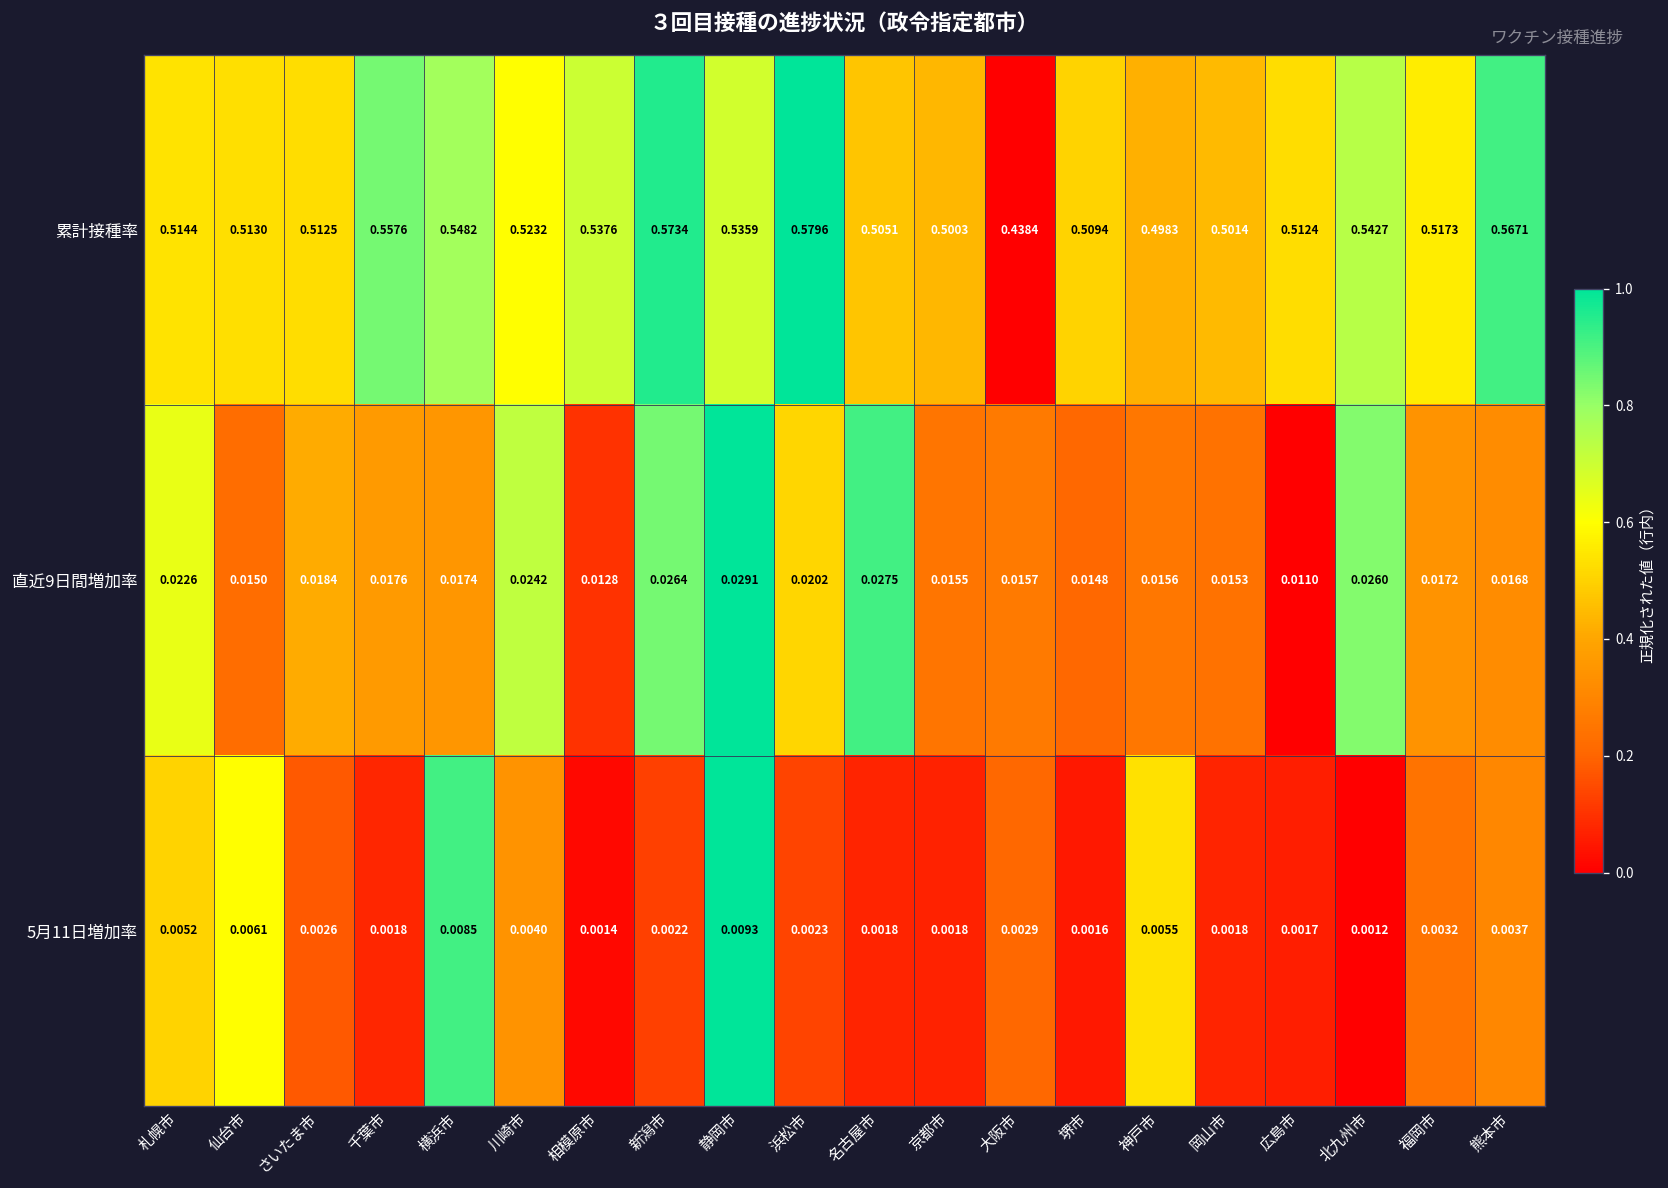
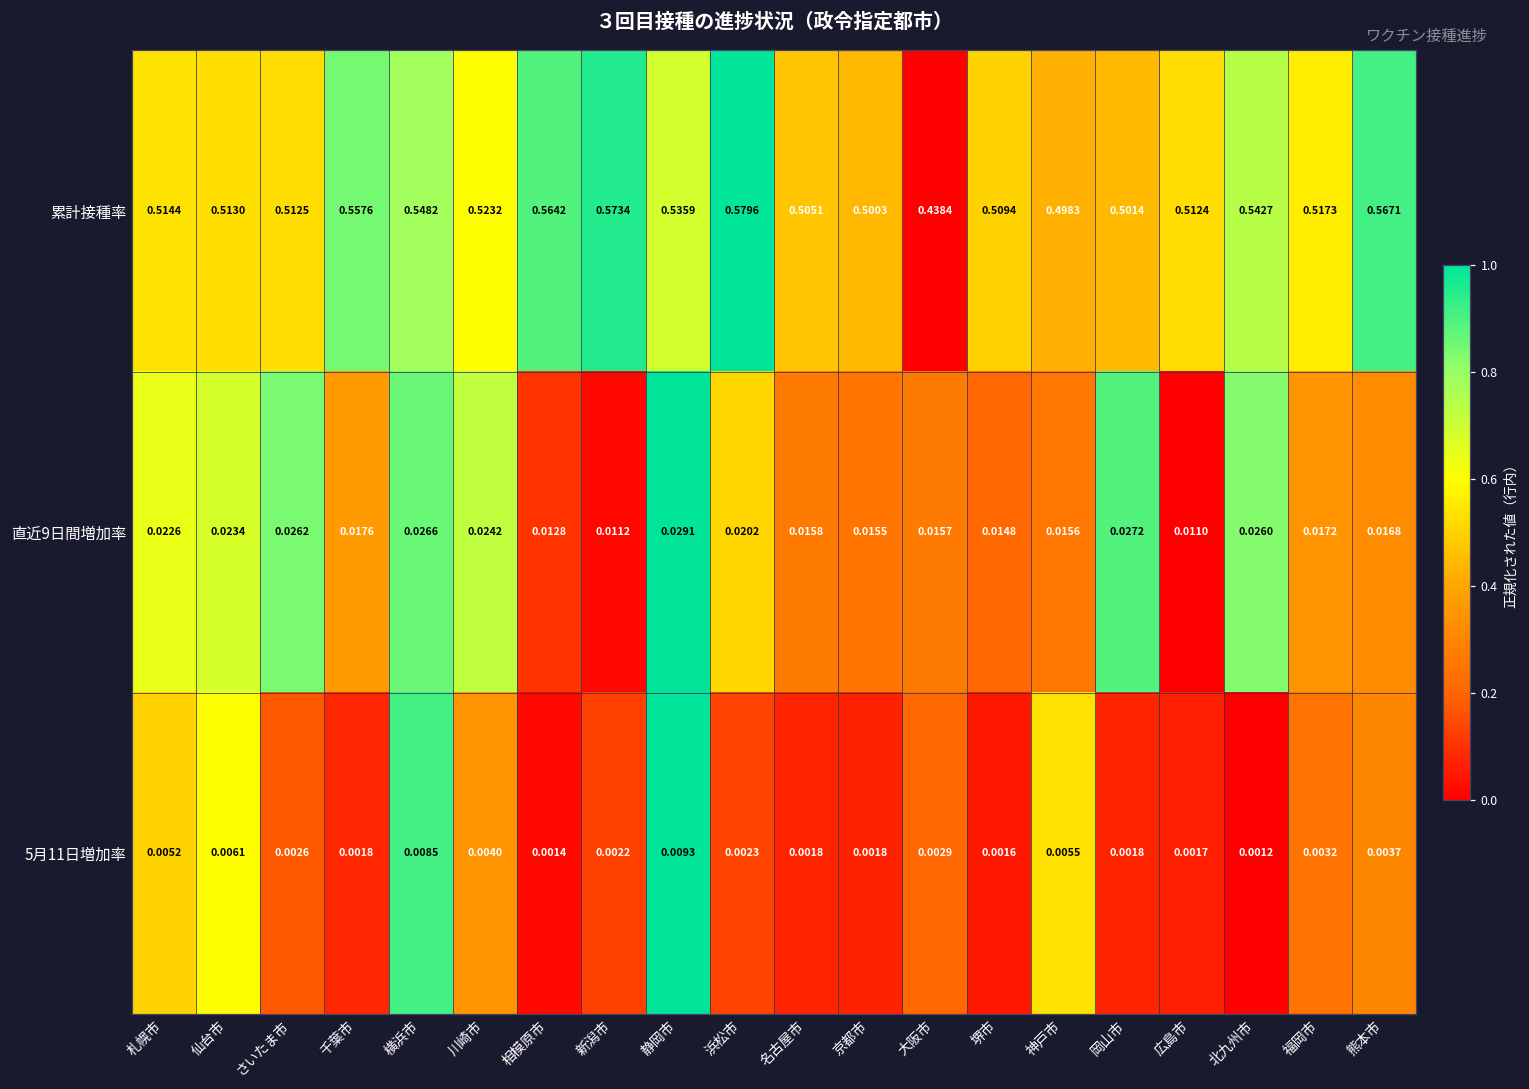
  {
    "累計接種率": {
      "札幌市": 0.5144,
      "仙台市": 0.5130,
      "さいたま市": 0.5125,
      "千葉市": 0.5576,
      "横浜市": 0.5482,
      "川崎市": 0.5232,
-     "相模原市": 0.5376,
+     "相模原市": 0.5642,
      "新潟市": 0.5734,
      "静岡市": 0.5359,
      "浜松市": 0.5796,
      "名古屋市": 0.5051,
      "京都市": 0.5003,
      "大阪市": 0.4384,
      "堺市": 0.5094,
      "神戸市": 0.4983,
      "岡山市": 0.5014,
      "広島市": 0.5124,
      "北九州市": 0.5427,
      "福岡市": 0.5173,
      "熊本市": 0.5671
    },
    "直近9日間増加率": {
      "札幌市": 0.0226,
-     "仙台市": 0.0150,
-     "さいたま市": 0.0184,
+     "仙台市": 0.0234,
+     "さいたま市": 0.0262,
      "千葉市": 0.0176,
-     "横浜市": 0.0174,
+     "横浜市": 0.0266,
      "川崎市": 0.0242,
      "相模原市": 0.0128,
-     "新潟市": 0.0264,
+     "新潟市": 0.0112,
      "静岡市": 0.0291,
      "浜松市": 0.0202,
-     "名古屋市": 0.0275,
+     "名古屋市": 0.0158,
      "京都市": 0.0155,
      "大阪市": 0.0157,
      "堺市": 0.0148,
      "神戸市": 0.0156,
-     "岡山市": 0.0153,
+     "岡山市": 0.0272,
      "広島市": 0.0110,
      "北九州市": 0.0260,
      "福岡市": 0.0172,
      "熊本市": 0.0168
    },
    "5月11日増加率": {
      "札幌市": 0.0052,
      "仙台市": 0.0061,
      "さいたま市": 0.0026,
      "千葉市": 0.0018,
      "横浜市": 0.0085,
      "川崎市": 0.0040,
      "相模原市": 0.0014,
      "新潟市": 0.0022,
      "静岡市": 0.0093,
      "浜松市": 0.0023,
      "名古屋市": 0.0018,
      "京都市": 0.0018,
      "大阪市": 0.0029,
      "堺市": 0.0016,
      "神戸市": 0.0055,
      "岡山市": 0.0018,
      "広島市": 0.0017,
      "北九州市": 0.0012,
      "福岡市": 0.0032,
      "熊本市": 0.0037
    }
  }
